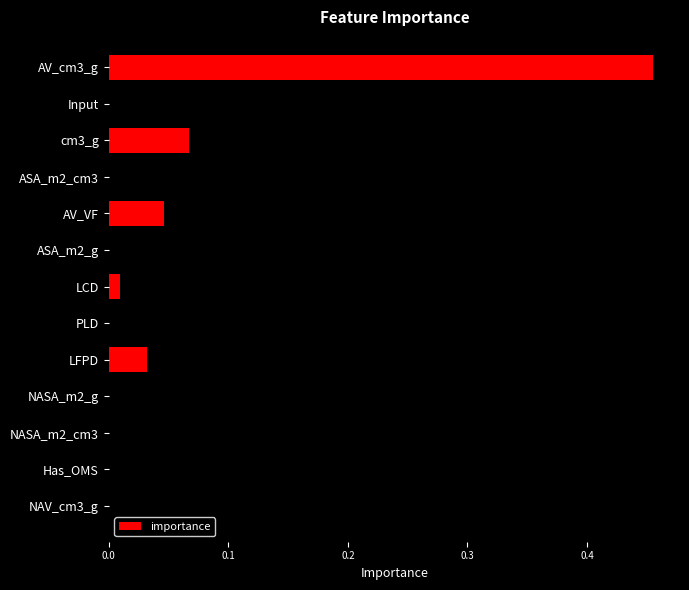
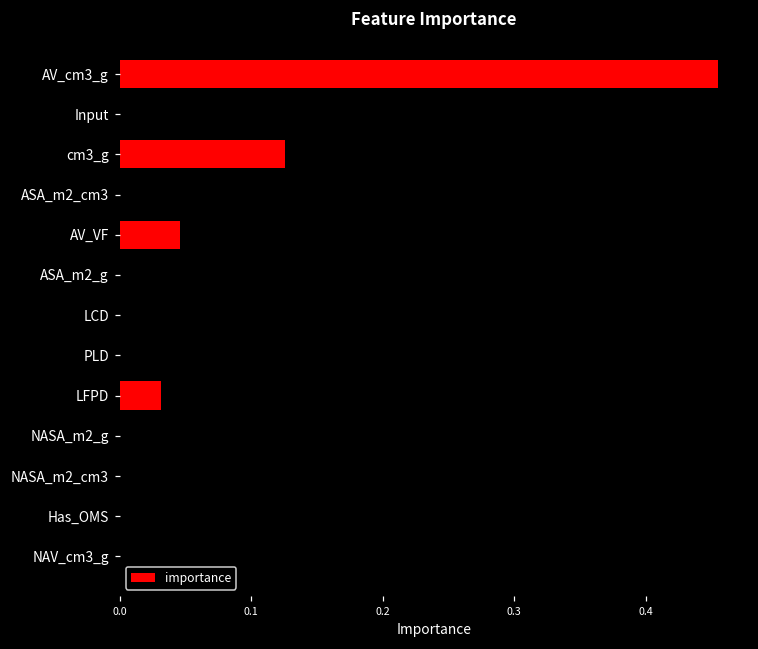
  {
    "AV_cm3_g": 0.455,
    "Input": 0.438,
-   "cm3_g": 0.067,
+   "cm3_g": 0.126,
    "ASA_m2_cm3": 0.019,
    "AV_VF": 0.046,
    "ASA_m2_g": 0.005,
-   "LCD": 0.010,
+   "LCD": 0.000,
    "LFPD": 0.032
  }
